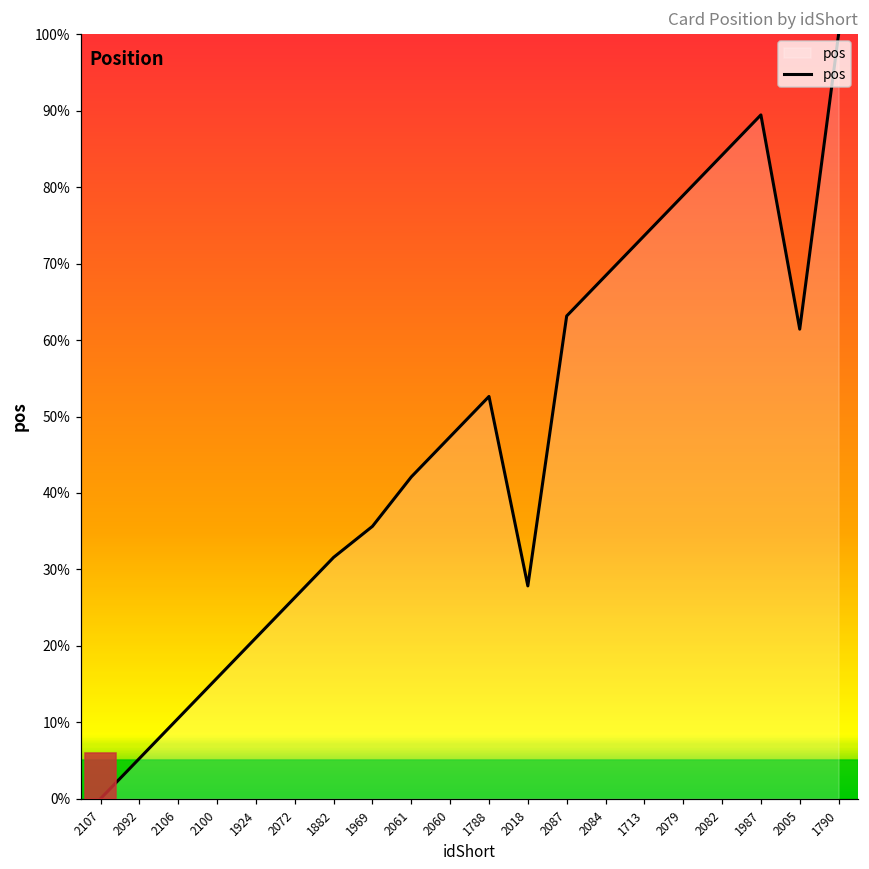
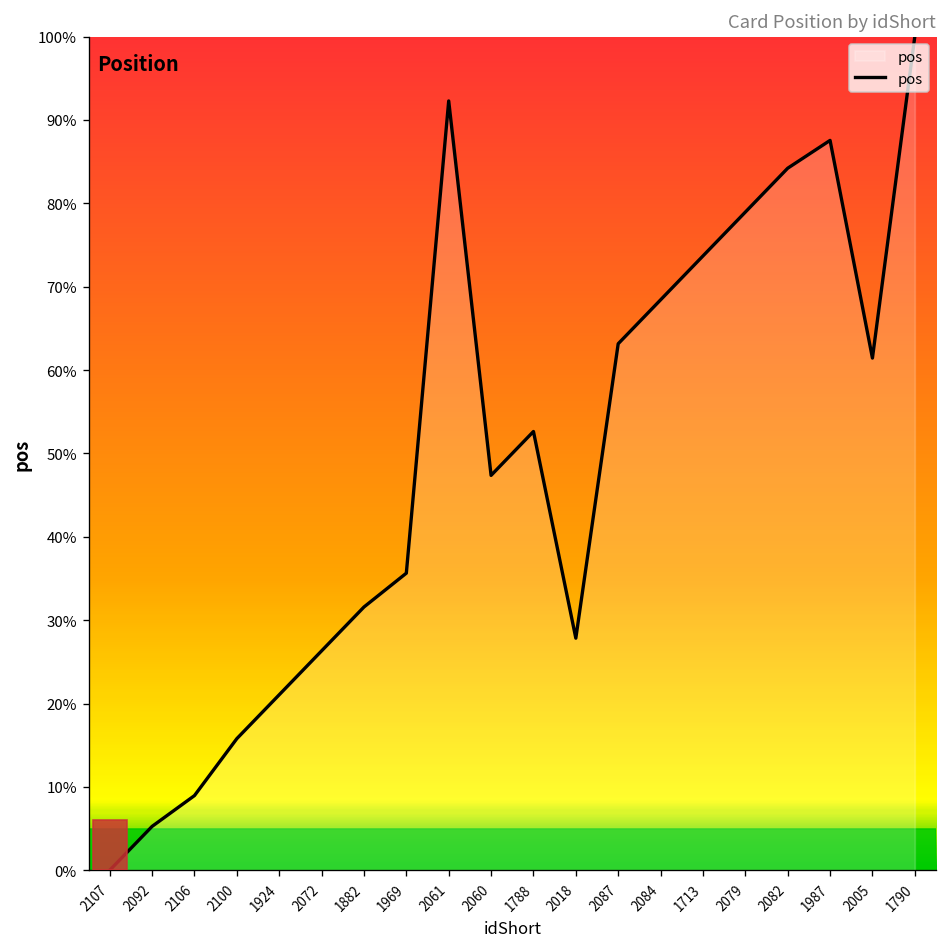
  {
    "2092": "5%",
-   "2106": "11%",
+   "2106": "9%",
    "2100": "16%",
    "1924": "21%",
    "2072": "26%",
    "1882": "32%",
    "1969": "36%",
-   "2061": "42%",
+   "2061": "92%",
    "2060": "47%",
    "1788": "53%",
    "2018": "28%",
    "2087": "63%",
    "2084": "68%",
    "1713": "74%",
    "2079": "79%",
    "2082": "84%",
-   "1987": "89%",
+   "1987": "88%",
    "2005": "61%",
    "1790": "100%"
  }
